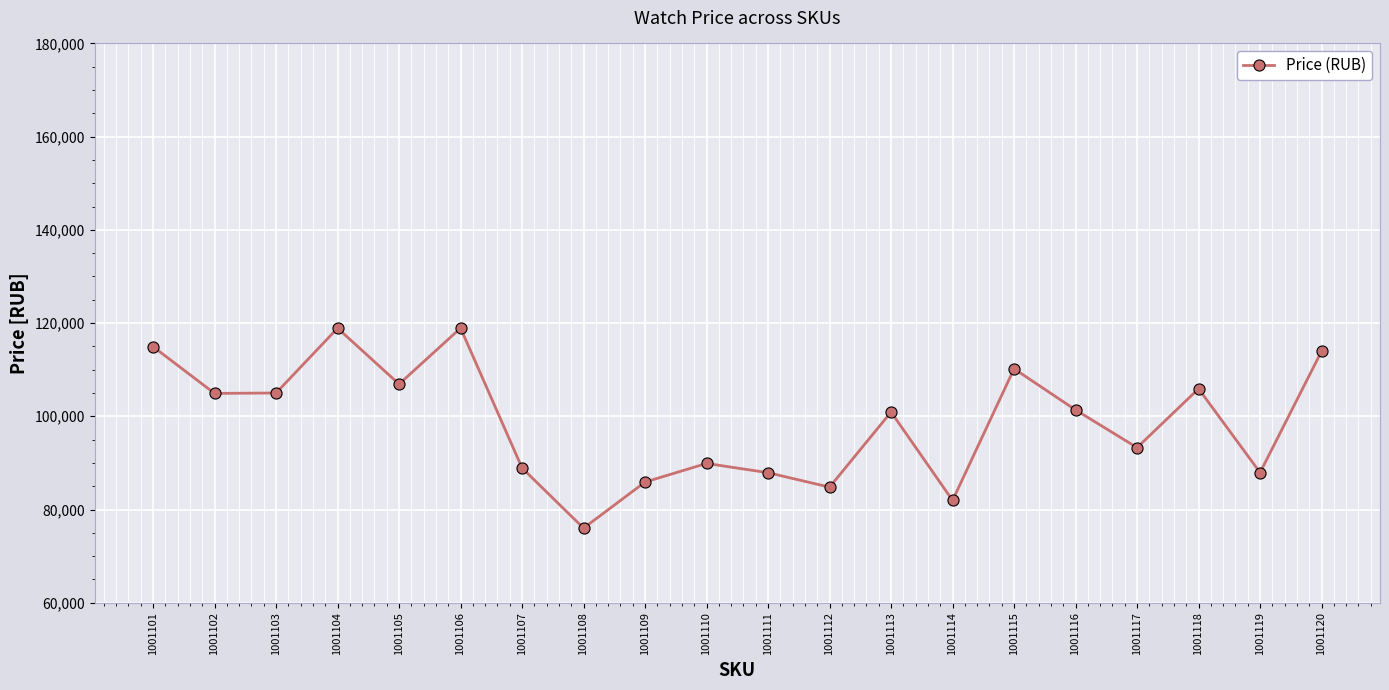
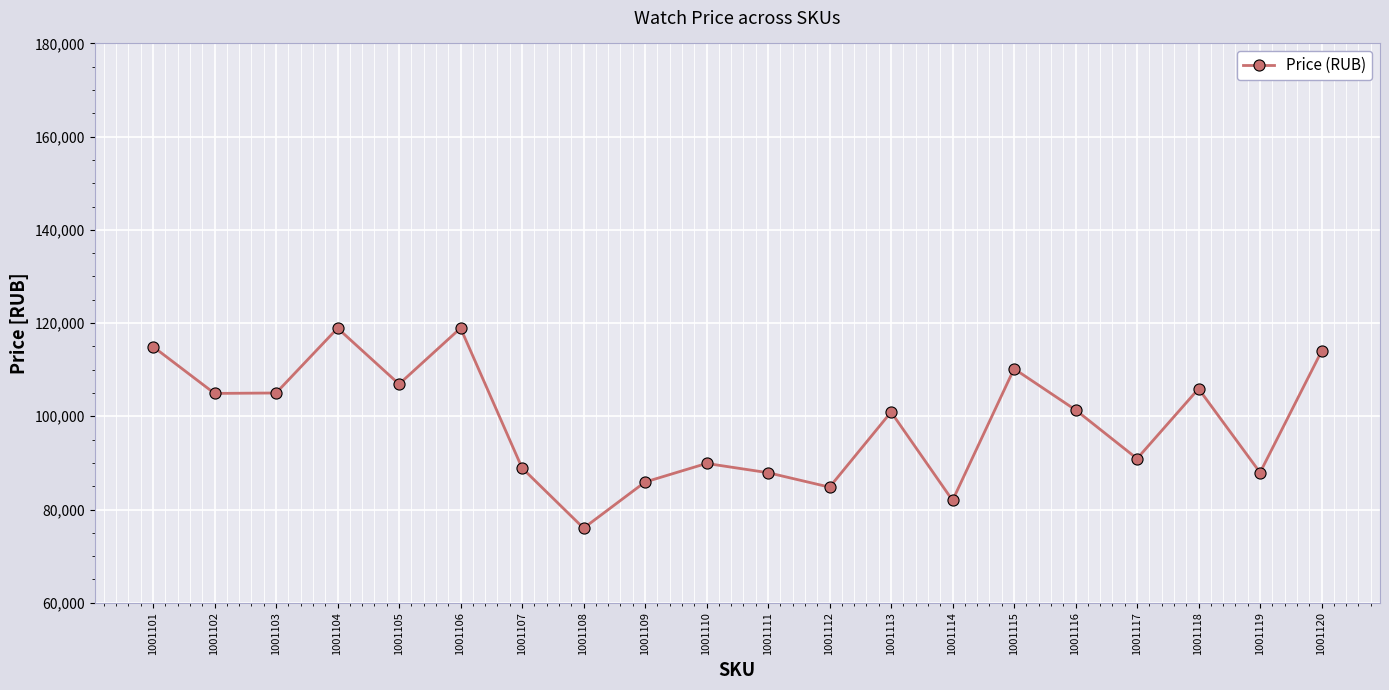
  {
    "1001101": "115,000",
    "1001102": "105,000",
    "1001103": "105,000",
    "1001104": "119,000",
    "1001105": "107,000",
    "1001106": "119,000",
    "1001107": "89,000",
    "1001108": "76,000",
    "1001109": "86,000",
    "1001110": "90,000",
    "1001111": "88,000",
    "1001112": "85,000",
    "1001113": "101,000",
    "1001114": "82,000",
    "1001115": "110,000",
    "1001116": "101,000",
-   "1001117": "93,000",
+   "1001117": "91,000",
    "1001118": "106,000",
    "1001119": "88,000",
    "1001120": "114,000"
  }
